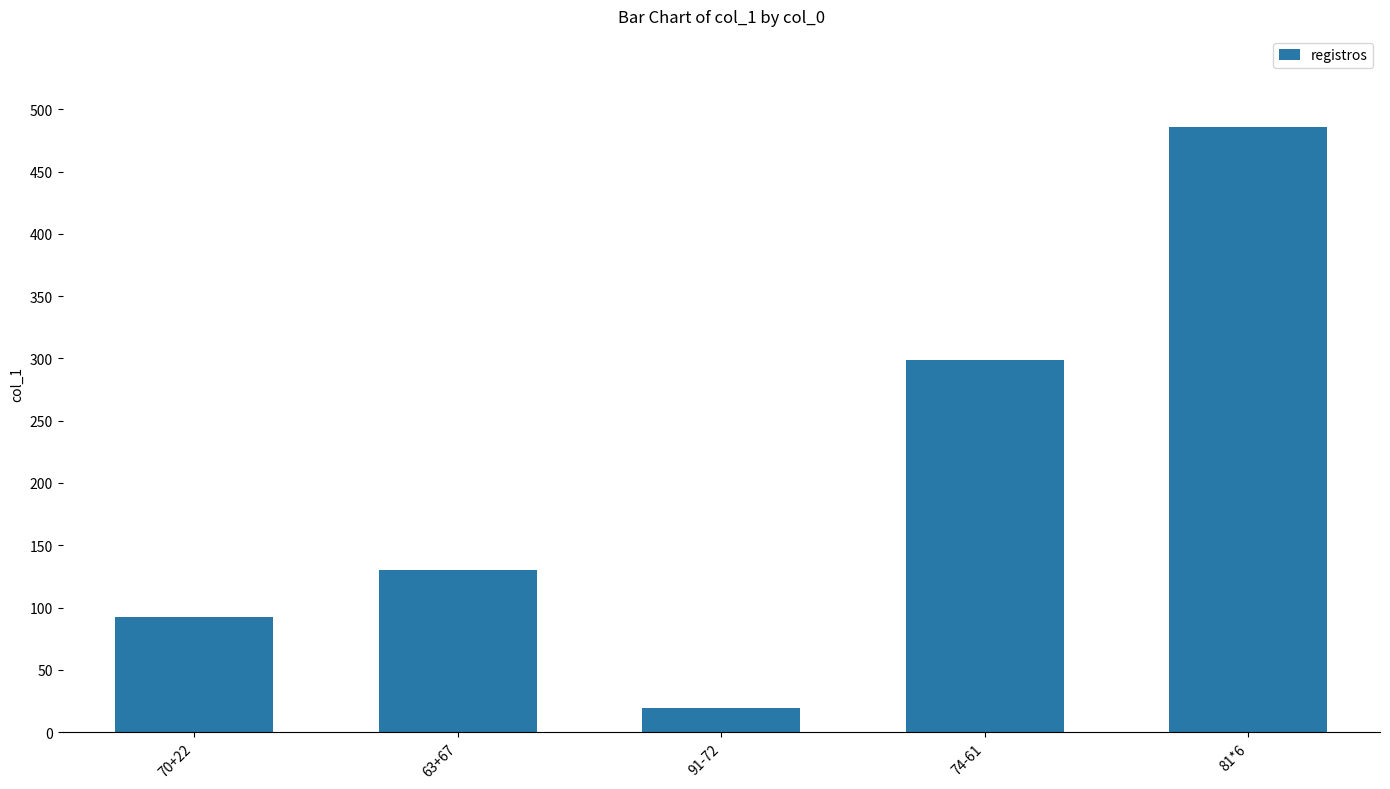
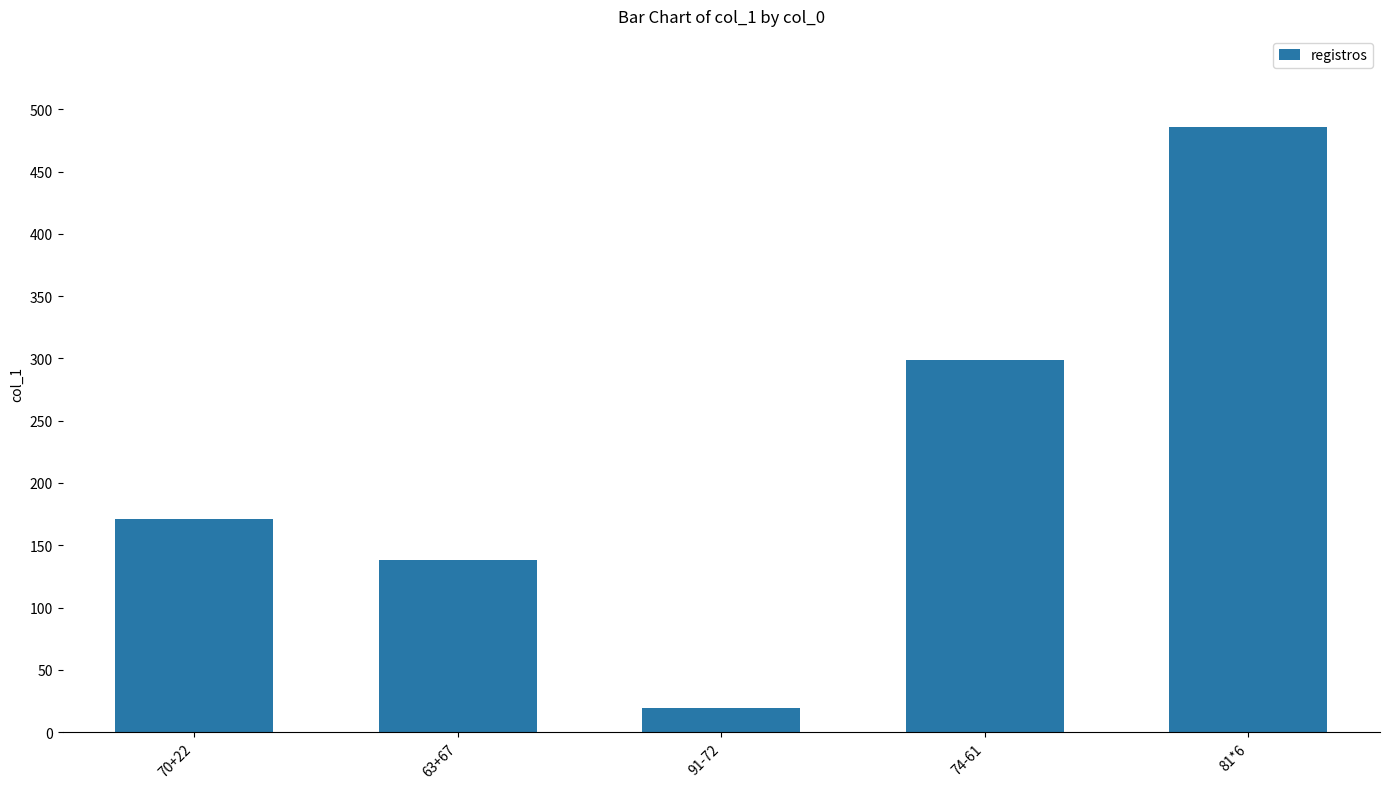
  {
-   "70+22": 92,
-   "63+67": 130,
+   "70+22": 171,
+   "63+67": 138,
    "91-72": 19,
    "74-61": 299,
    "81*6": 486
  }
